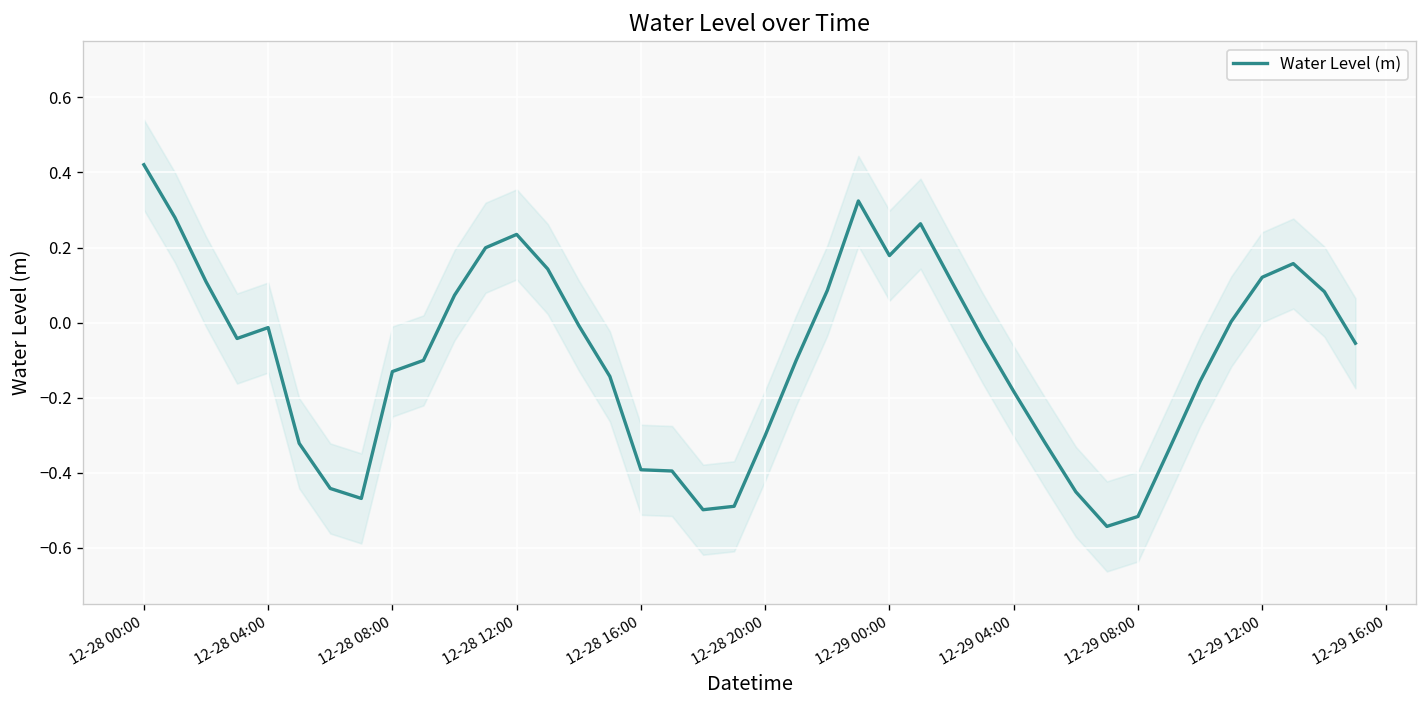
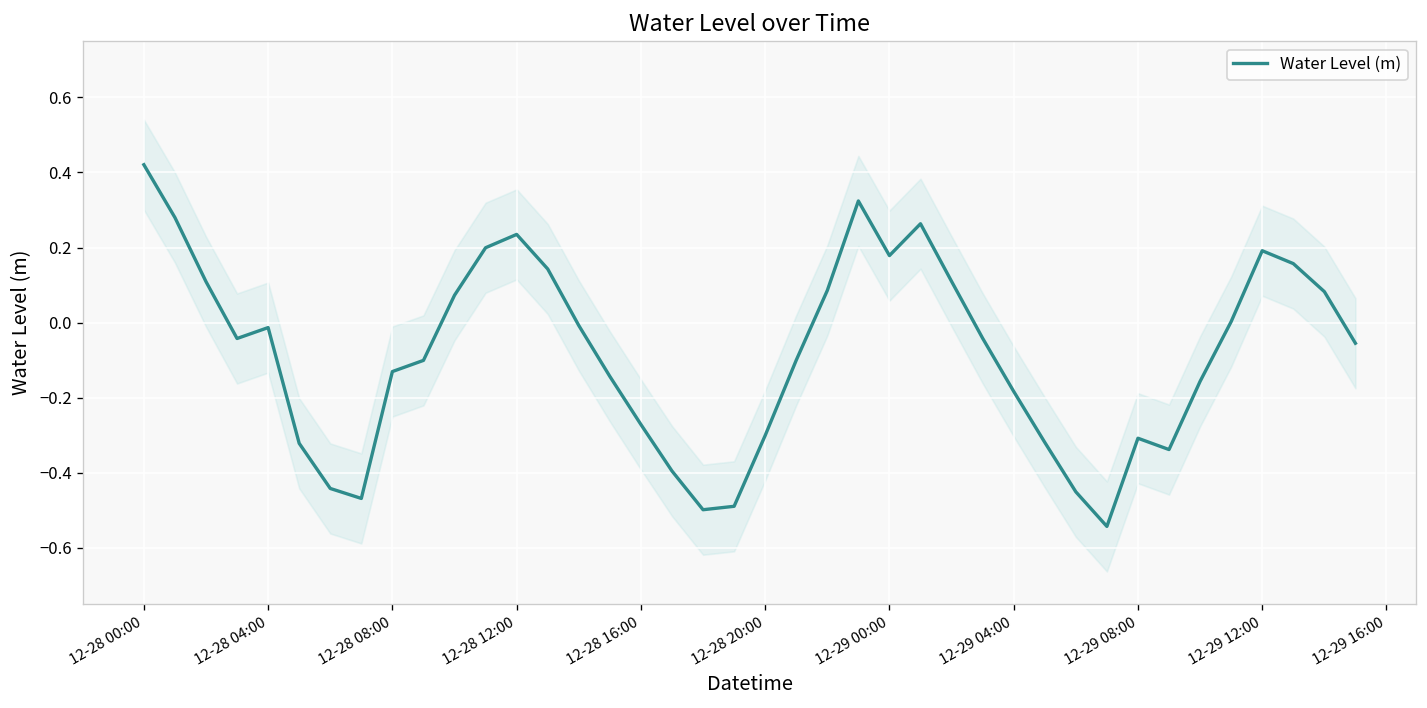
  {
    "Water Level (m)": {
      "12-28 00:00": 0.42,
      "12-28 04:00": -0.01,
      "12-28 08:00": -0.13,
      "12-28 12:00": 0.23,
-     "12-28 16:00": -0.39,
+     "12-28 16:00": -0.27,
      "12-28 20:00": -0.30,
      "12-29 00:00": 0.18,
      "12-29 04:00": -0.18,
-     "12-29 08:00": -0.52,
-     "12-29 12:00": 0.12
+     "12-29 08:00": -0.31,
+     "12-29 12:00": 0.19
    }
  }
